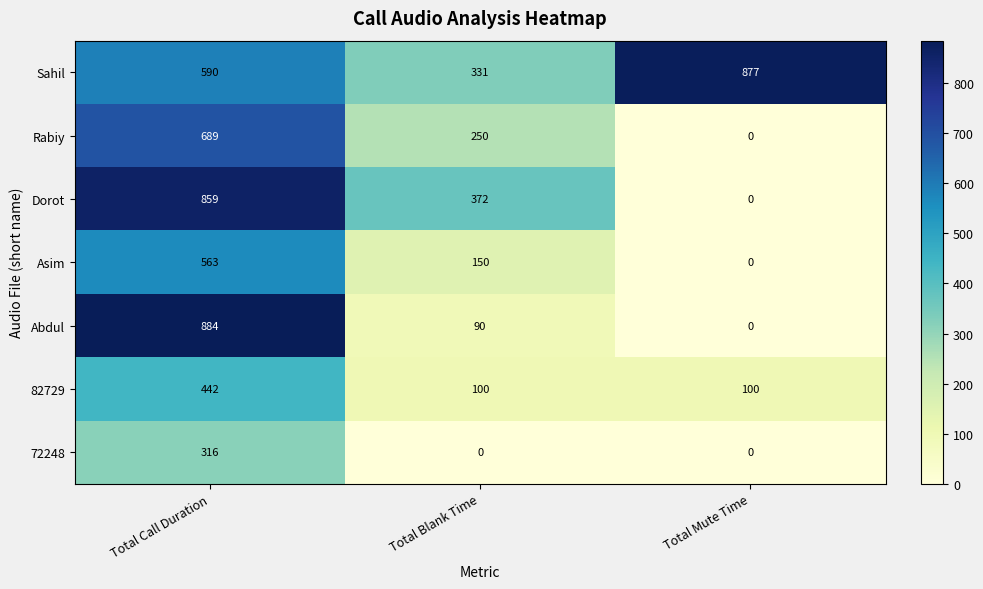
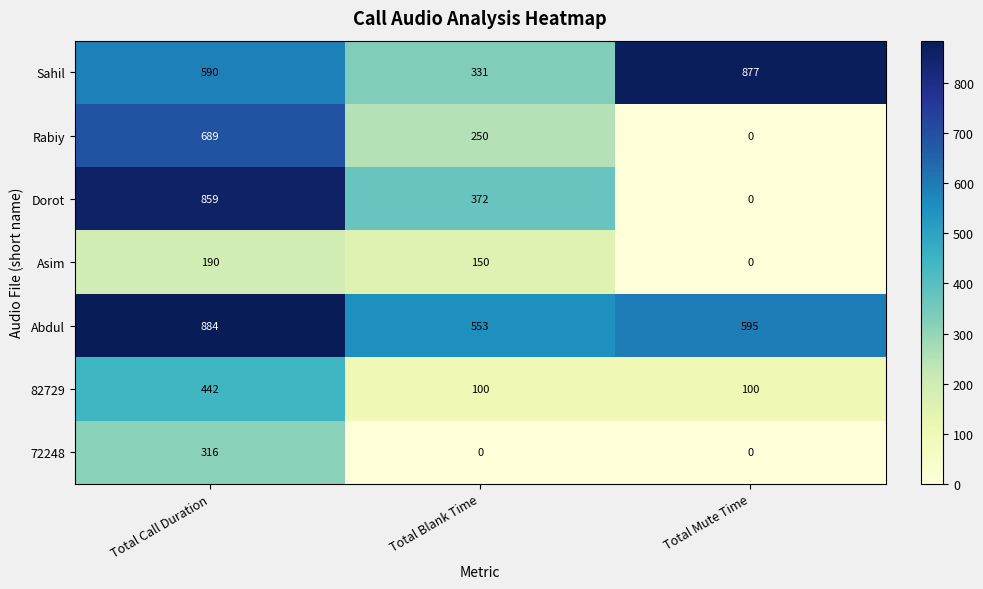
  {
    "Sahil": {
      "Total Call Duration": 590,
      "Total Blank Time": 331,
      "Total Mute Time": 877
    },
    "Rabiy": {
      "Total Call Duration": 689,
      "Total Blank Time": 250,
      "Total Mute Time": 0
    },
    "Dorot": {
      "Total Call Duration": 859,
      "Total Blank Time": 372,
      "Total Mute Time": 0
    },
    "Asim": {
-     "Total Call Duration": 563,
+     "Total Call Duration": 190,
      "Total Blank Time": 150,
      "Total Mute Time": 0
    },
    "Abdul": {
      "Total Call Duration": 884,
-     "Total Blank Time": 90,
-     "Total Mute Time": 0
+     "Total Blank Time": 553,
+     "Total Mute Time": 595
    },
    "82729": {
      "Total Call Duration": 442,
      "Total Blank Time": 100,
      "Total Mute Time": 100
    },
    "72248": {
      "Total Call Duration": 316,
      "Total Blank Time": 0,
      "Total Mute Time": 0
    }
  }
